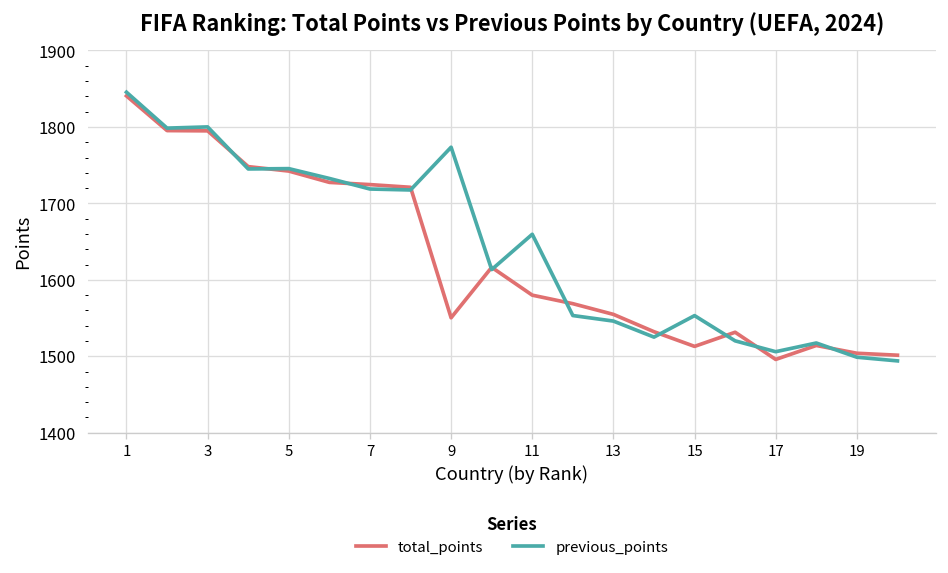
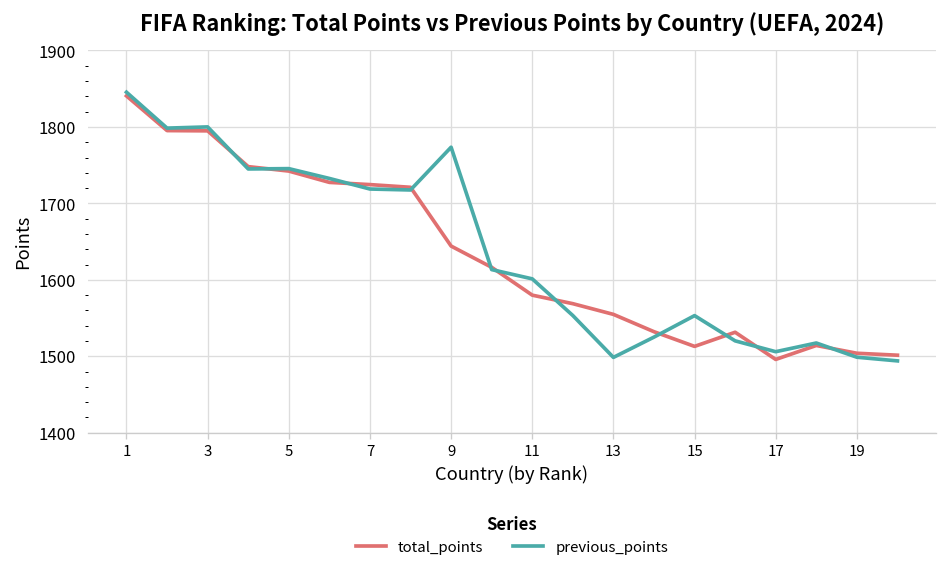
  {
    "total_points": {
      "1": 1840,
      "3": 1790,
      "7": 1720,
-     "9": 1550,
+     "9": 1640,
      "11": 1580,
      "13": 1550,
      "15": 1510,
      "17": 1500,
      "19": 1500
    },
    "previous_points": {
      "1": 1850,
      "3": 1800,
      "7": 1720,
      "9": 1770,
-     "11": 1660,
-     "13": 1550,
+     "11": 1600,
+     "13": 1500,
      "15": 1550,
      "17": 1510,
      "19": 1500
    }
  }
